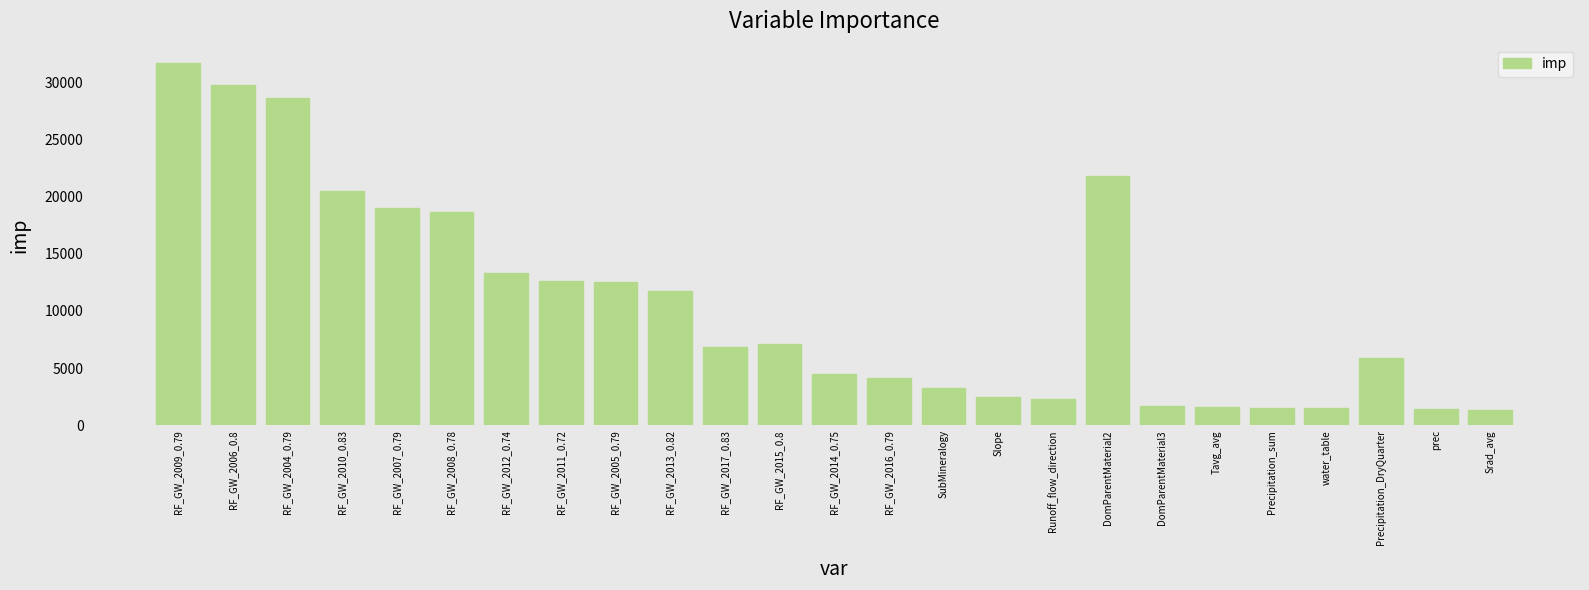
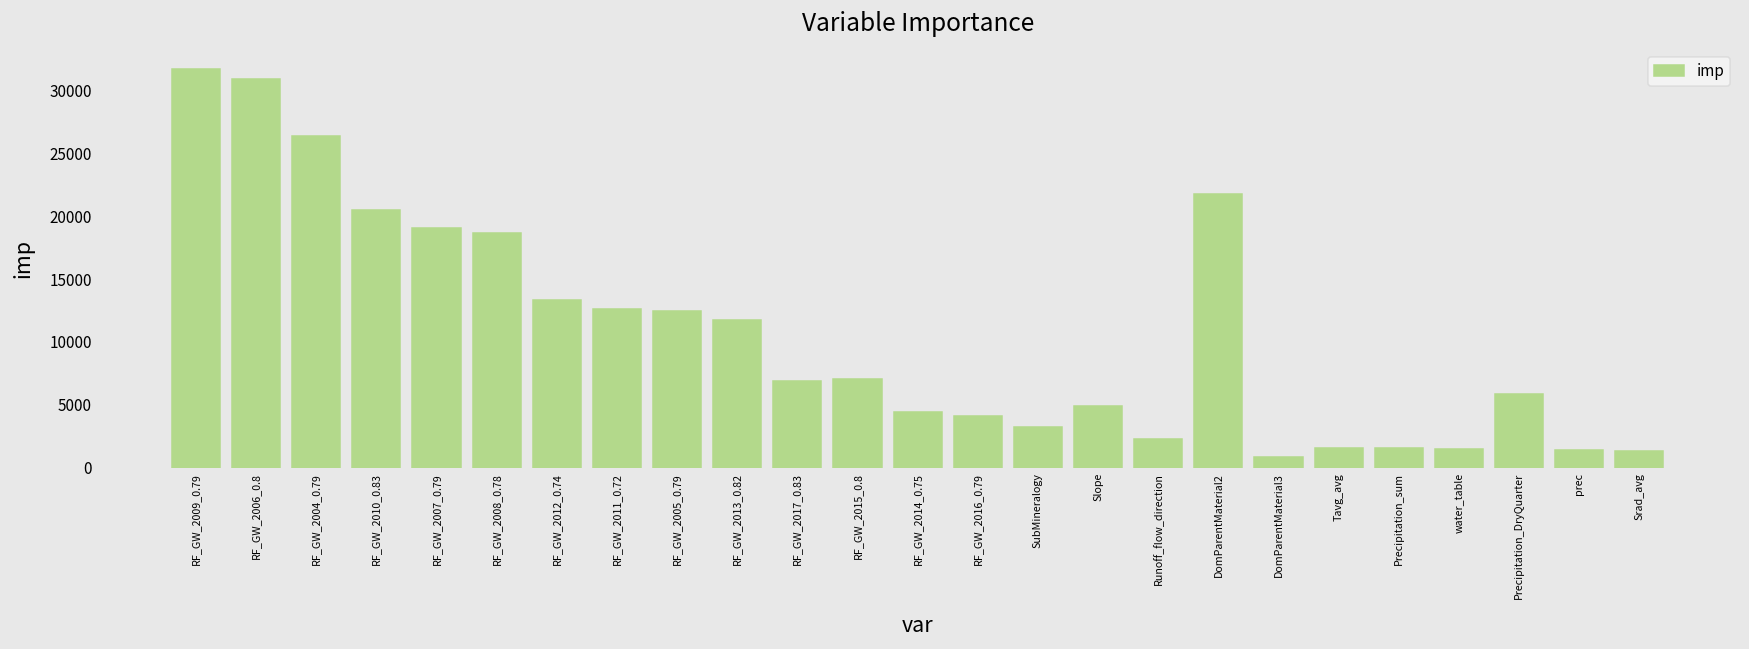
  {
    "RF_GW_2009_0.79": 31700,
-   "RF_GW_2006_0.8": 29800,
-   "RF_GW_2004_0.79": 28600,
+   "RF_GW_2006_0.8": 30900,
+   "RF_GW_2004_0.79": 26400,
    "RF_GW_2010_0.83": 20500,
    "RF_GW_2007_0.79": 19000,
    "RF_GW_2008_0.78": 18700,
    "RF_GW_2012_0.74": 13300,
    "RF_GW_2011_0.72": 12600,
    "RF_GW_2005_0.79": 12500,
    "RF_GW_2013_0.82": 11700,
    "RF_GW_2017_0.83": 6900,
    "RF_GW_2015_0.8": 7100,
    "RF_GW_2014_0.75": 4500,
    "RF_GW_2016_0.79": 4100,
    "SubMineralogy": 3200,
-   "Slope": 2500,
+   "Slope": 4900,
    "Runoff_flow_direction": 2300,
    "DomParentMaterial2": 21800,
-   "DomParentMaterial3": 1700,
+   "DomParentMaterial3": 800,
    "Tavg_avg": 1600,
    "Precipitation_sum": 1500,
    "water_table": 1500,
    "Precipitation_DryQuarter": 5800,
    "prec": 1400,
    "Srad_avg": 1400
  }
